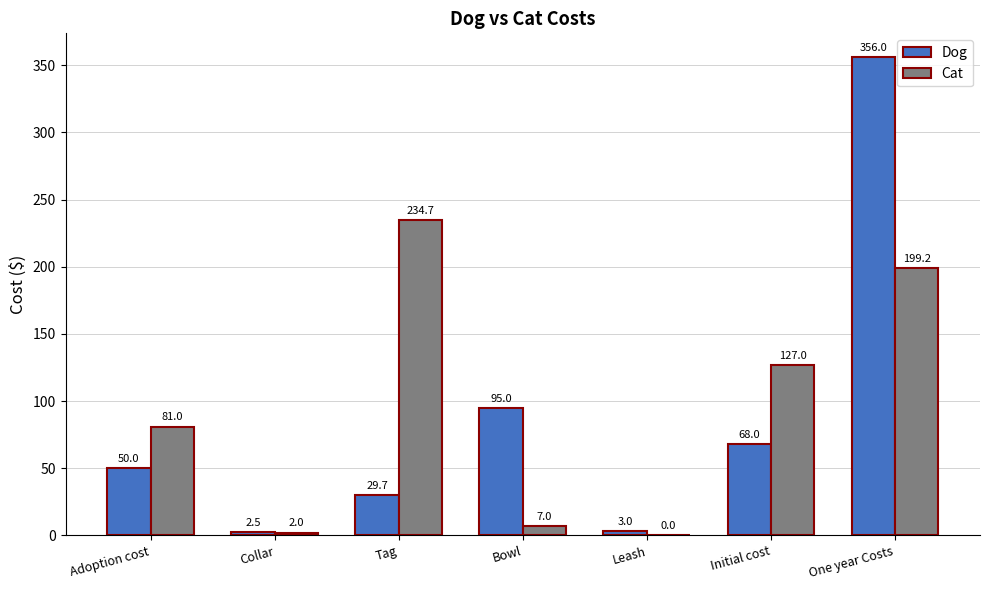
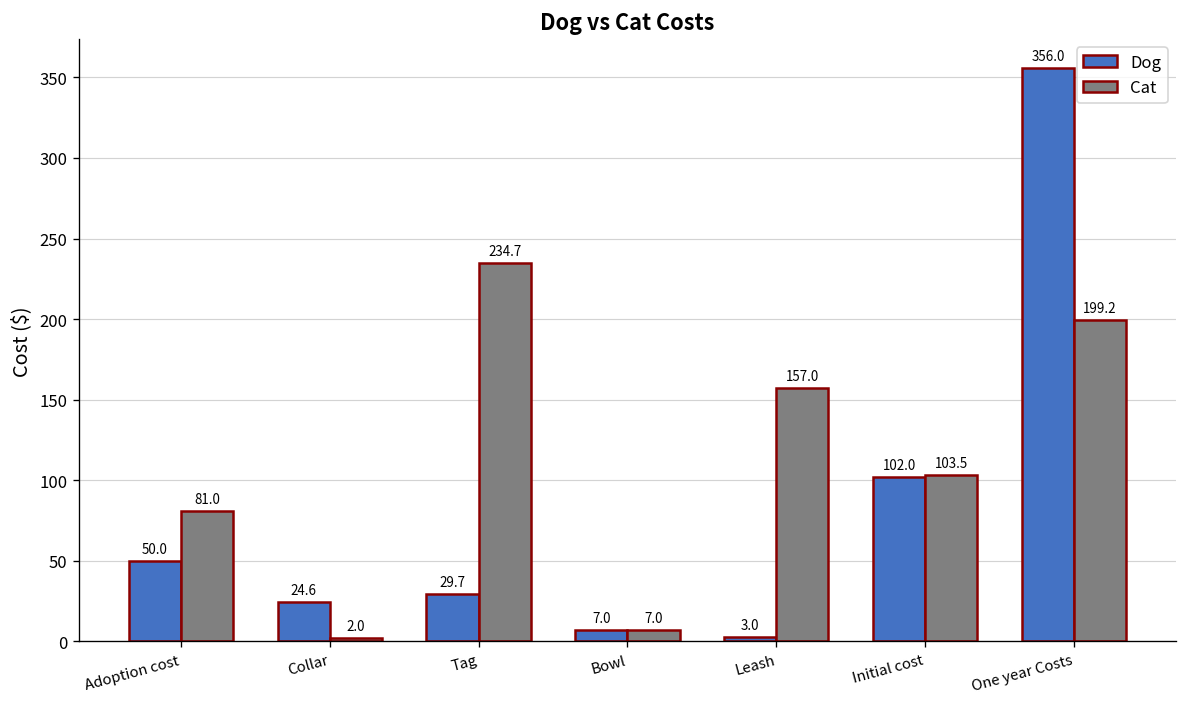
  {
    "Dog": {
      "Adoption cost": 50.0,
-     "Collar": 2.5,
+     "Collar": 24.6,
      "Tag": 29.7,
-     "Bowl": 95.0,
+     "Bowl": 7.0,
      "Leash": 3.0,
-     "Initial cost": 68.0,
+     "Initial cost": 102.0,
      "One year Costs": 356.0
    },
    "Cat": {
      "Adoption cost": 81.0,
      "Collar": 2.0,
      "Tag": 234.7,
      "Bowl": 7.0,
-     "Leash": 0.0,
-     "Initial cost": 127.0,
+     "Leash": 157.0,
+     "Initial cost": 103.5,
      "One year Costs": 199.2
    }
  }
